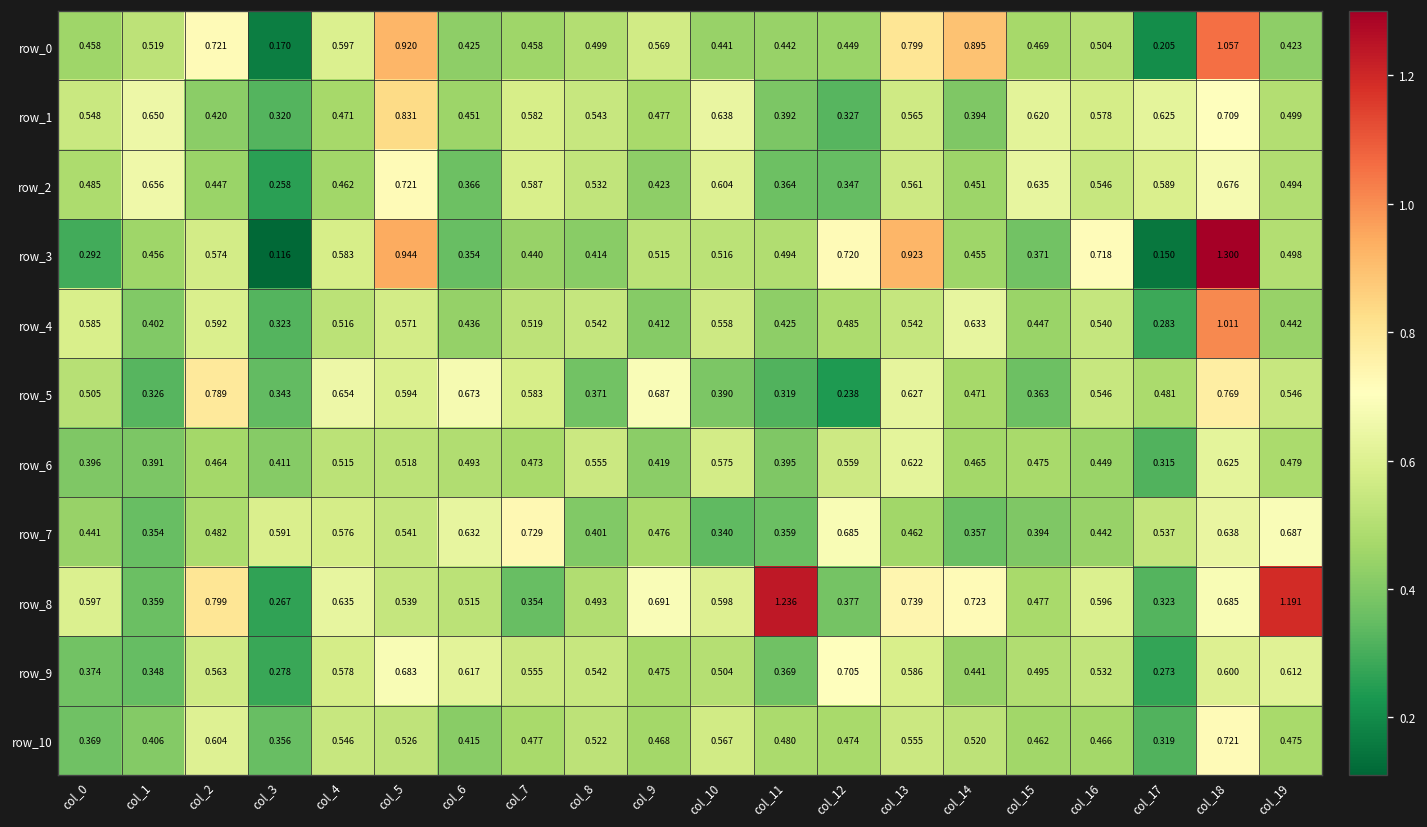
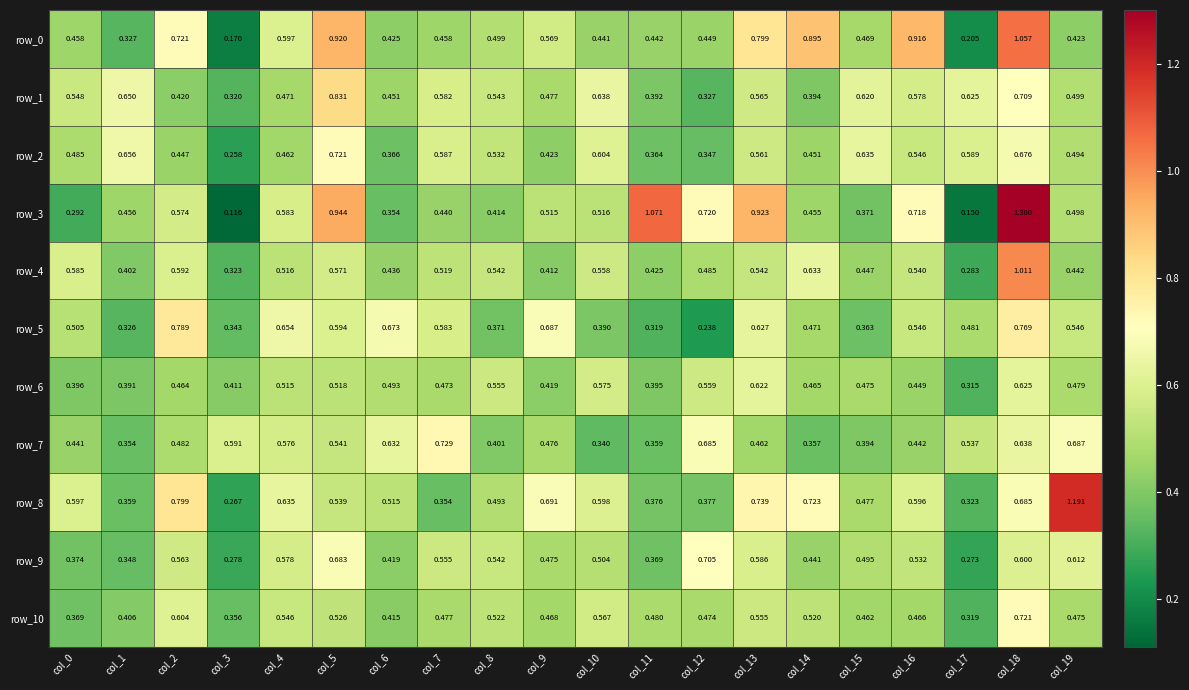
  {
    "row_0": {
      "col_0": 0.458,
-     "col_1": 0.519,
+     "col_1": 0.327,
      "col_2": 0.721,
      "col_3": 0.170,
      "col_4": 0.597,
      "col_5": 0.920,
      "col_6": 0.425,
      "col_7": 0.458,
      "col_8": 0.499,
      "col_9": 0.569,
      "col_10": 0.441,
      "col_11": 0.442,
      "col_12": 0.449,
      "col_13": 0.799,
      "col_14": 0.895,
      "col_15": 0.469,
-     "col_16": 0.504,
+     "col_16": 0.916,
      "col_17": 0.205,
      "col_18": 1.057,
      "col_19": 0.423
    },
    "row_3": {
      "col_0": 0.292,
      "col_1": 0.456,
      "col_2": 0.574,
      "col_3": 0.116,
      "col_4": 0.583,
      "col_5": 0.944,
      "col_6": 0.354,
      "col_7": 0.440,
      "col_8": 0.414,
      "col_9": 0.515,
      "col_10": 0.516,
-     "col_11": 0.494,
+     "col_11": 1.071,
      "col_12": 0.720,
      "col_13": 0.923,
      "col_14": 0.455,
      "col_15": 0.371,
      "col_16": 0.718,
      "col_17": 0.150,
      "col_18": 1.300,
      "col_19": 0.498
    },
    "row_8": {
      "col_0": 0.597,
      "col_1": 0.359,
      "col_2": 0.799,
      "col_3": 0.267,
      "col_4": 0.635,
      "col_5": 0.539,
      "col_6": 0.515,
      "col_7": 0.354,
      "col_8": 0.493,
      "col_9": 0.691,
      "col_10": 0.598,
-     "col_11": 1.236,
+     "col_11": 0.376,
      "col_12": 0.377,
      "col_13": 0.739,
      "col_14": 0.723,
      "col_15": 0.477,
      "col_16": 0.596,
      "col_17": 0.323,
      "col_18": 0.685,
      "col_19": 1.191
    },
    "row_9": {
      "col_0": 0.374,
      "col_1": 0.348,
      "col_2": 0.563,
      "col_3": 0.278,
      "col_4": 0.578,
      "col_5": 0.683,
-     "col_6": 0.617,
+     "col_6": 0.419,
      "col_7": 0.555,
      "col_8": 0.542,
      "col_9": 0.475,
      "col_10": 0.504,
      "col_11": 0.369,
      "col_12": 0.705,
      "col_13": 0.586,
      "col_14": 0.441,
      "col_15": 0.495,
      "col_16": 0.532,
      "col_17": 0.273,
      "col_18": 0.600,
      "col_19": 0.612
    }
  }
